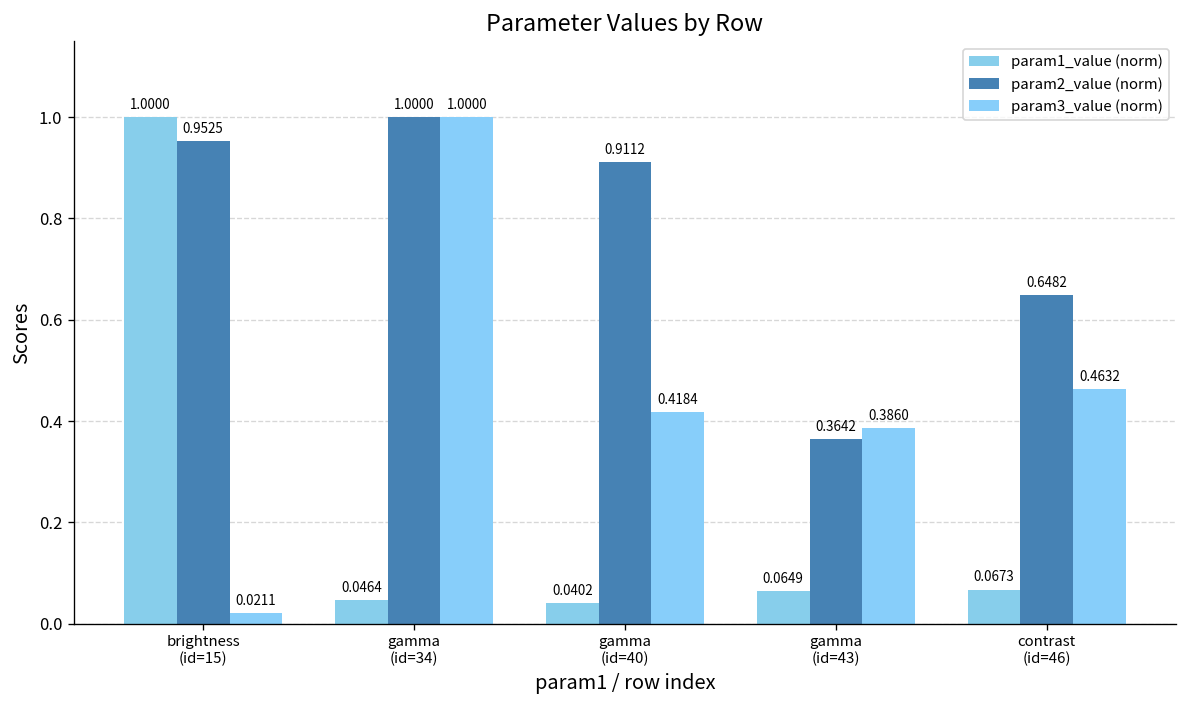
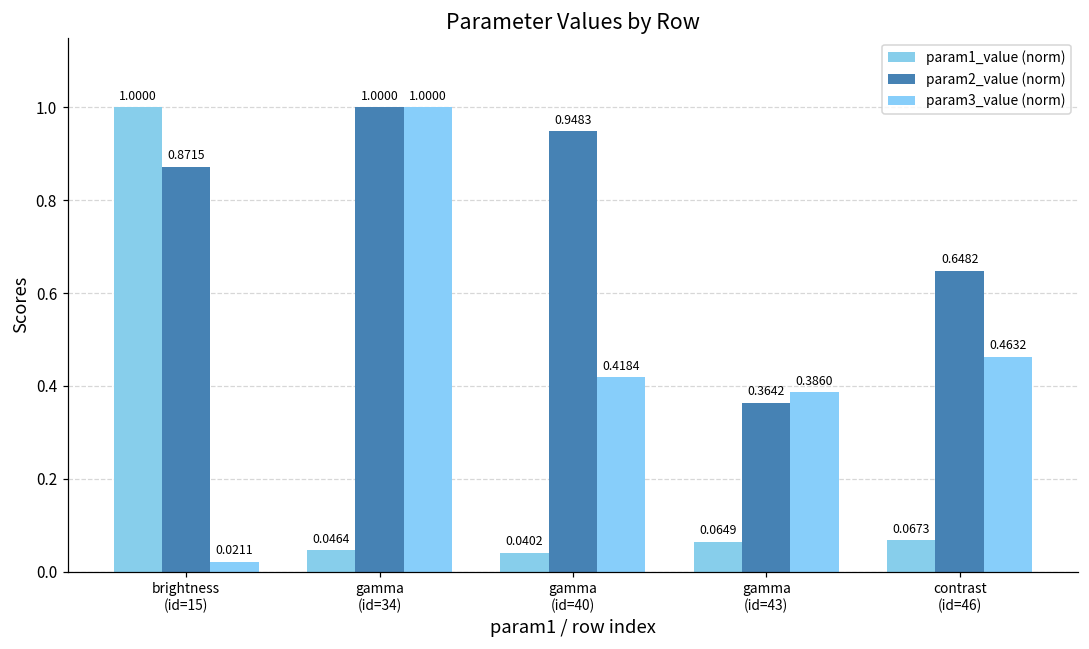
  {
    "param2_value (norm)": {
-     "brightness (id=15)": 0.9525,
+     "brightness (id=15)": 0.8715,
      "gamma (id=34)": 1.0000,
-     "gamma (id=40)": 0.9112,
+     "gamma (id=40)": 0.9483,
      "gamma (id=43)": 0.3642,
      "contrast (id=46)": 0.6482
    }
  }
